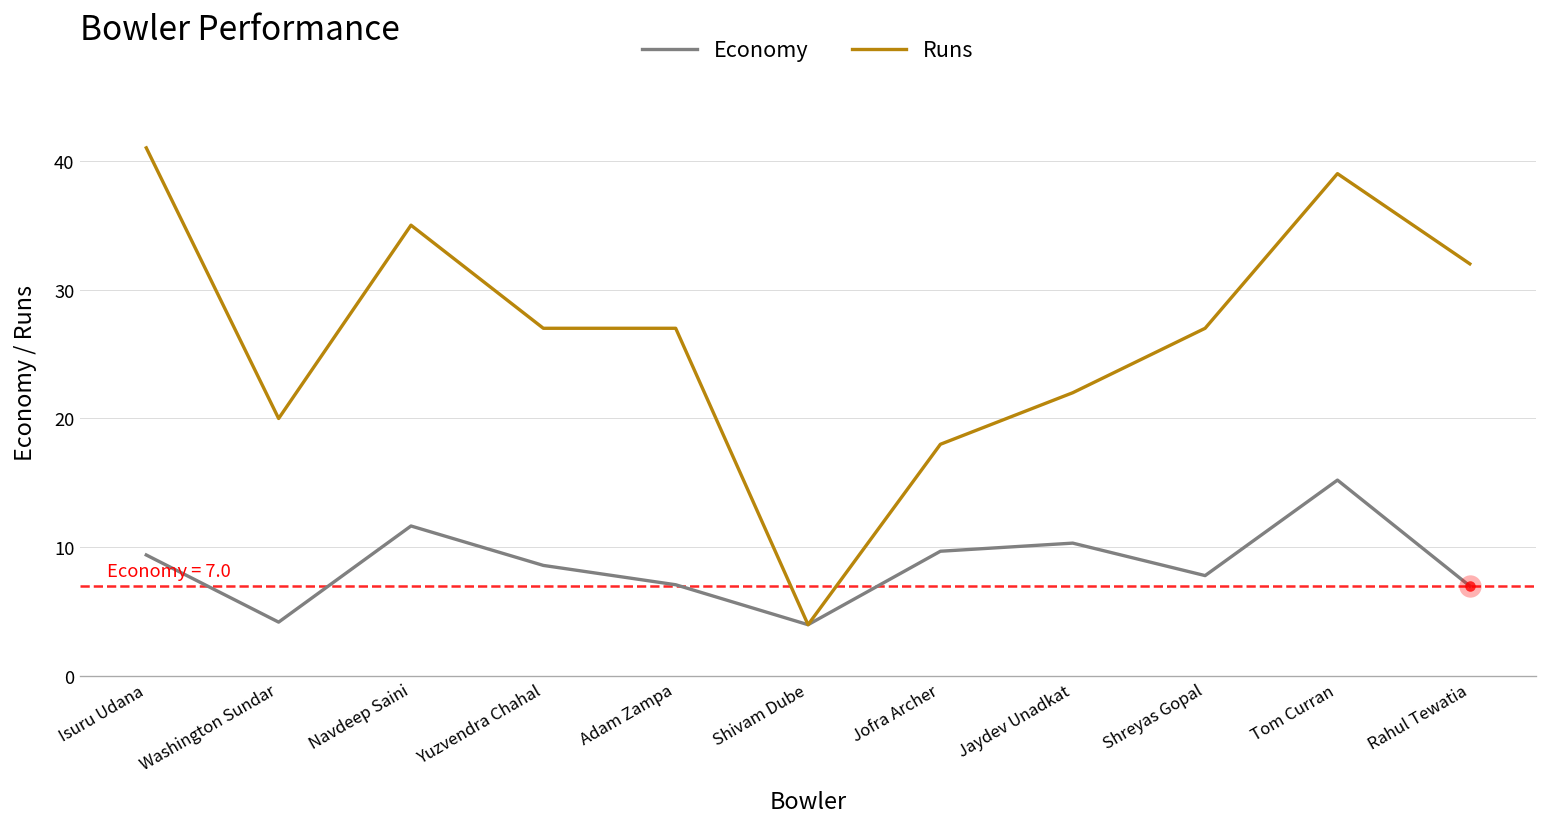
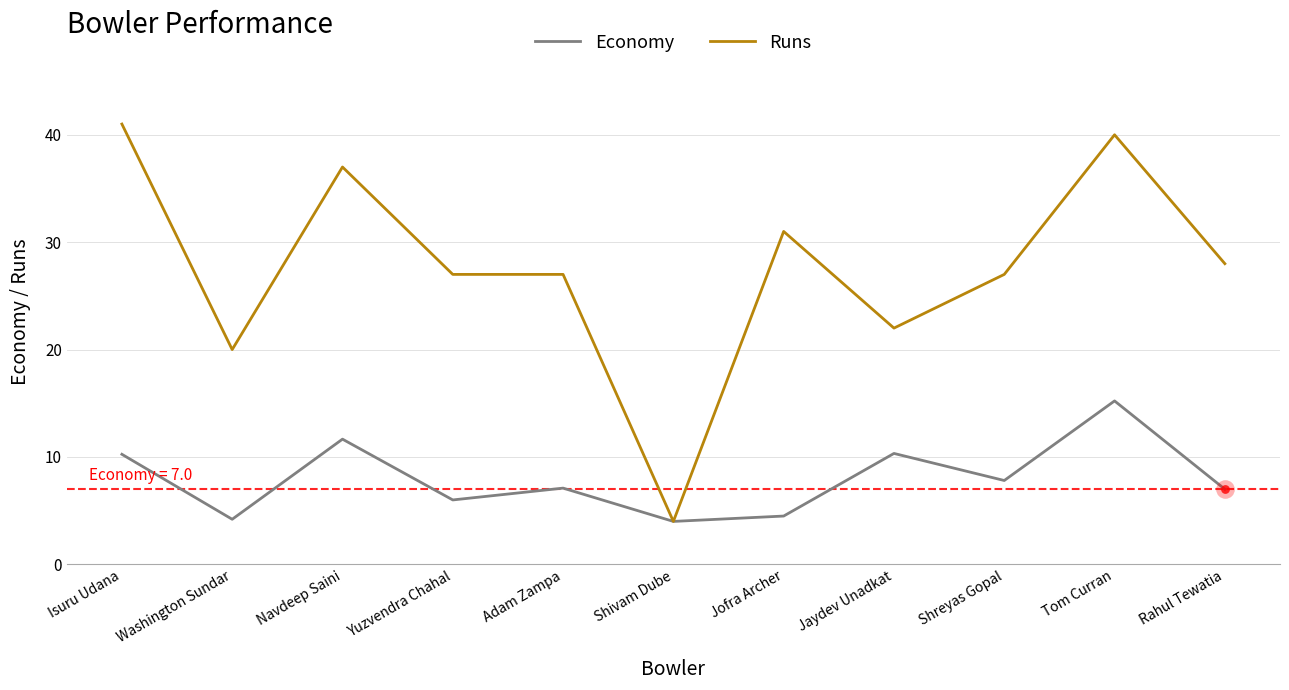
  {
    "Economy": {
-     "Isuru Udana": 9.4,
+     "Isuru Udana": 10.3,
      "Washington Sundar": 4.2,
      "Navdeep Saini": 11.7,
-     "Yuzvendra Chahal": 8.6,
+     "Yuzvendra Chahal": 6.0,
      "Adam Zampa": 7.1,
-     "Jofra Archer": 9.7,
+     "Jofra Archer": 4.5,
      "Jaydev Unadkat": 10.3,
      "Shreyas Gopal": 7.8,
      "Tom Curran": 15.2
    },
    "Runs": {
      "Isuru Udana": 41,
      "Washington Sundar": 20,
-     "Navdeep Saini": 35,
+     "Navdeep Saini": 37,
      "Yuzvendra Chahal": 27,
      "Adam Zampa": 27,
-     "Jofra Archer": 18,
+     "Jofra Archer": 31,
      "Jaydev Unadkat": 22,
      "Shreyas Gopal": 27,
-     "Tom Curran": 39,
-     "Rahul Tewatia": 32
+     "Tom Curran": 40,
+     "Rahul Tewatia": 28
    }
  }
